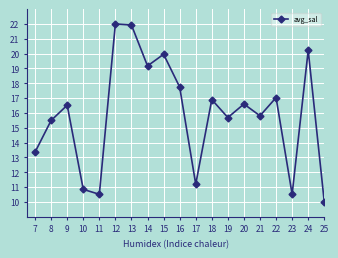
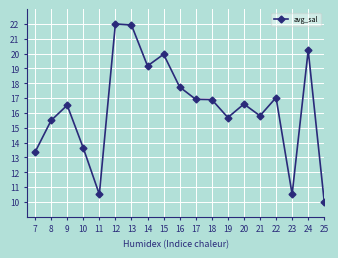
  {
    "7": 13.4,
    "8": 15.5,
    "9": 16.5,
-   "10": 10.8,
+   "10": 13.6,
    "11": 10.5,
    "12": 22.0,
    "13": 21.9,
    "14": 19.2,
    "15": 20.0,
    "16": 17.7,
-   "17": 11.2,
+   "17": 16.9,
    "18": 16.9,
    "19": 15.7,
    "20": 16.6,
    "21": 15.8,
    "22": 17.0,
    "23": 10.5,
    "24": 20.2,
    "25": 10.0
  }
